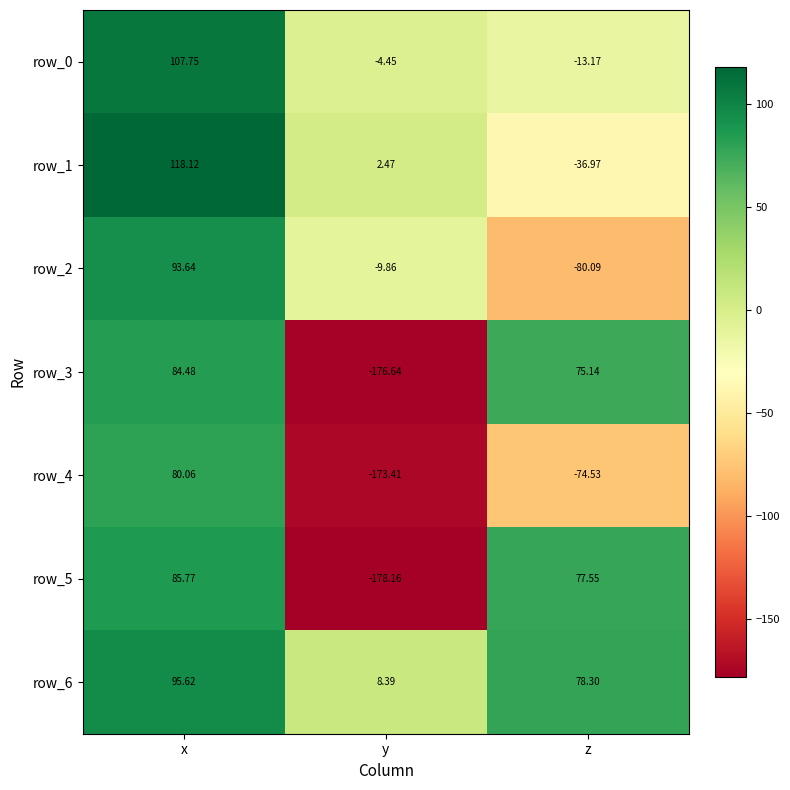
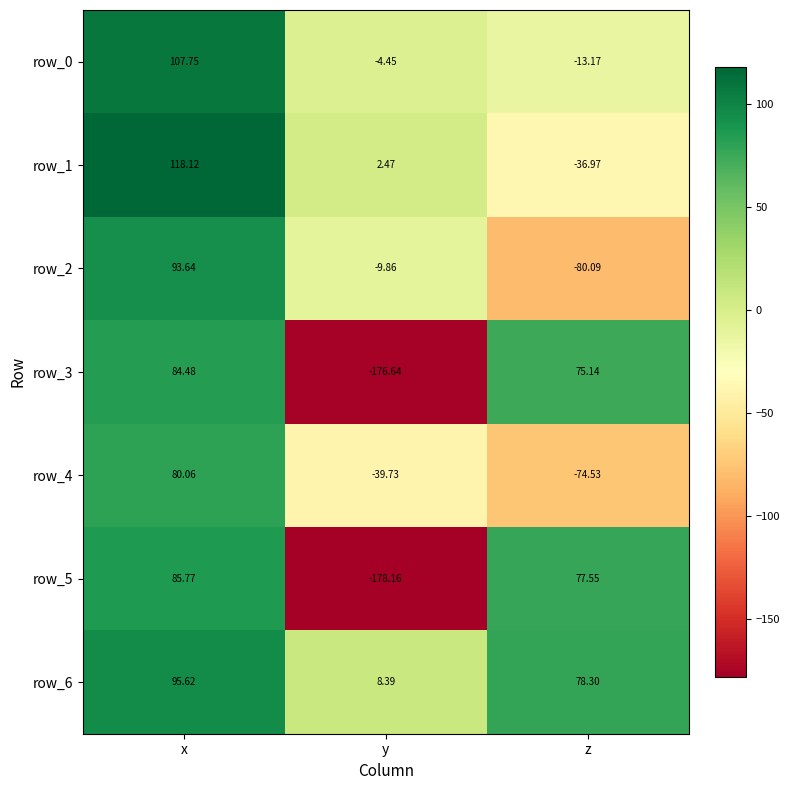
  {
    "row_0": {
      "x": 107.75,
      "y": -4.45,
      "z": -13.17
    },
    "row_1": {
      "x": 118.12,
      "y": 2.47,
      "z": -36.97
    },
    "row_2": {
      "x": 93.64,
      "y": -9.86,
      "z": -80.09
    },
    "row_3": {
      "x": 84.48,
      "y": -176.64,
      "z": 75.14
    },
    "row_4": {
      "x": 80.06,
-     "y": -173.41,
+     "y": -39.73,
      "z": -74.53
    },
    "row_5": {
      "x": 85.77,
      "y": -178.16,
      "z": 77.55
    },
    "row_6": {
      "x": 95.62,
      "y": 8.39,
      "z": 78.30
    }
  }
